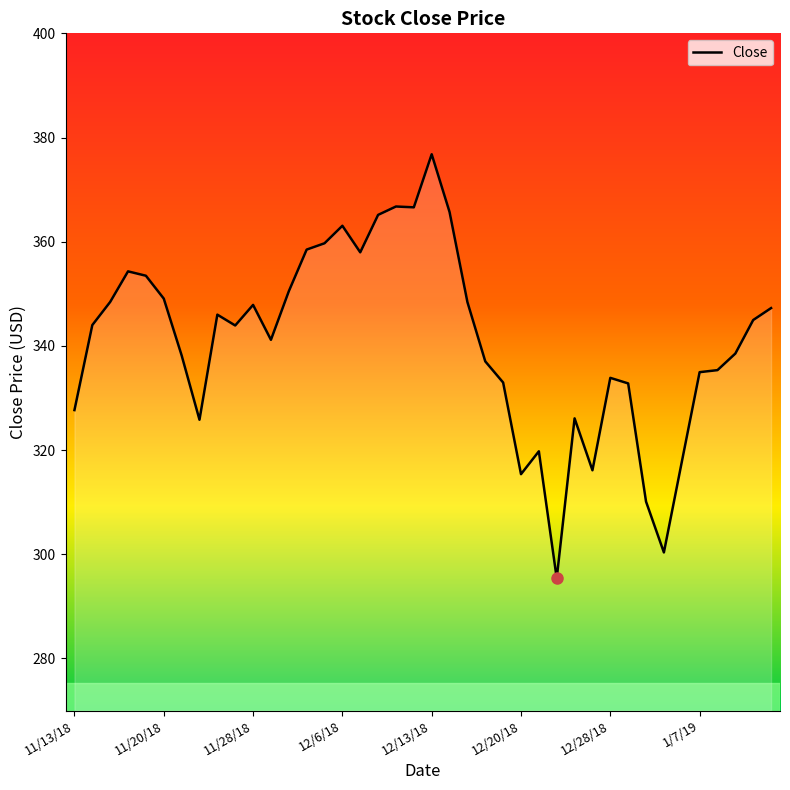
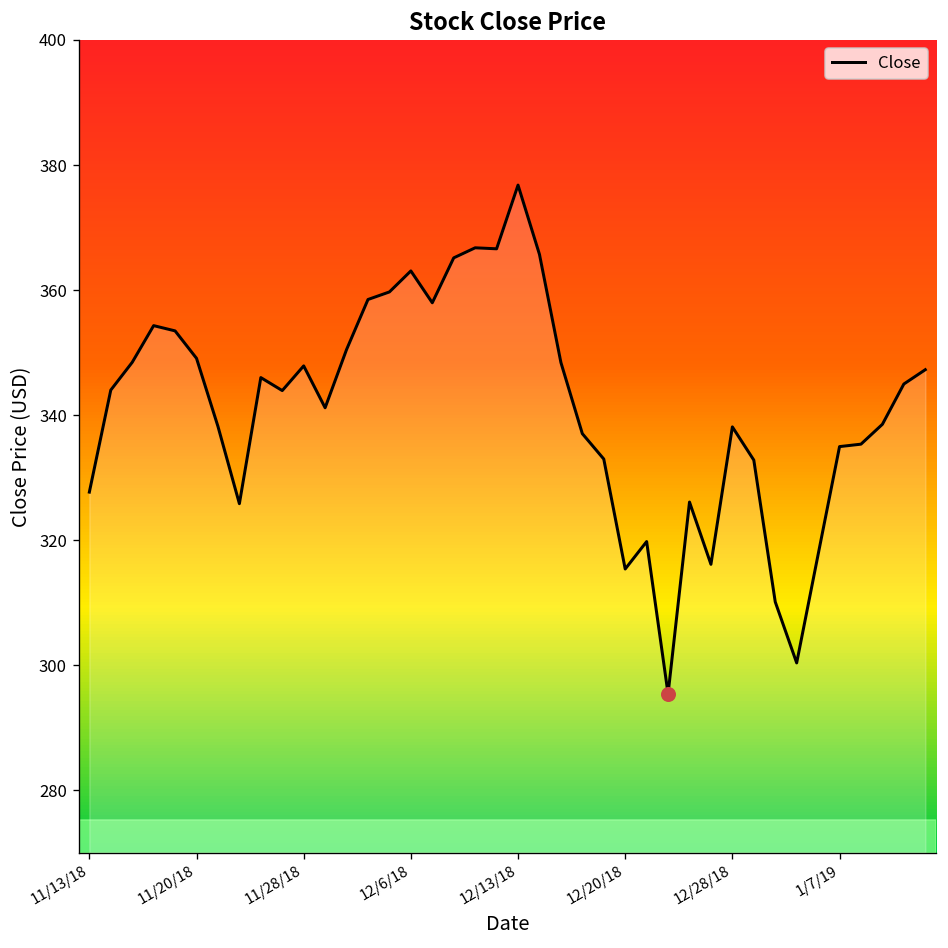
  {
    "Close": {
      "11/13/18": 328,
      "11/20/18": 349,
      "11/28/18": 348,
      "12/6/18": 363,
      "12/13/18": 377,
      "12/20/18": 315,
-     "12/28/18": 334,
+     "12/28/18": 338,
      "1/7/19": 335
    }
  }
